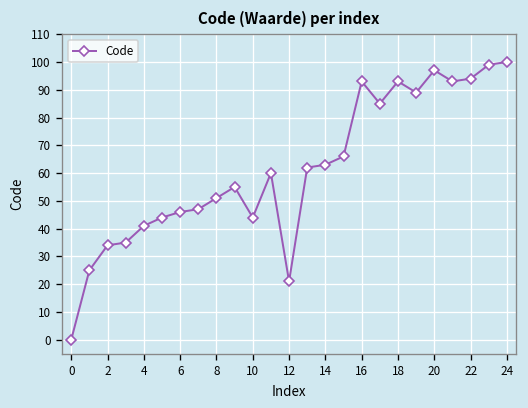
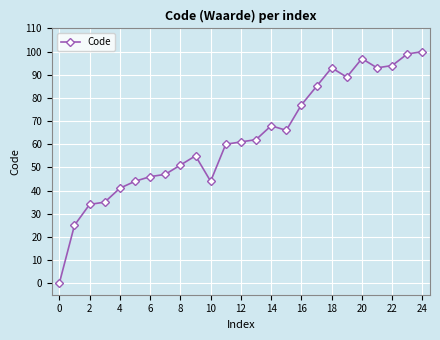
  {
    "0": 0,
    "2": 34,
    "4": 41,
    "6": 46,
    "8": 51,
    "10": 44,
-   "12": 21,
-   "14": 63,
-   "16": 93,
+   "12": 61,
+   "14": 68,
+   "16": 77,
    "18": 93,
    "20": 97,
    "22": 94,
    "24": 100
  }
